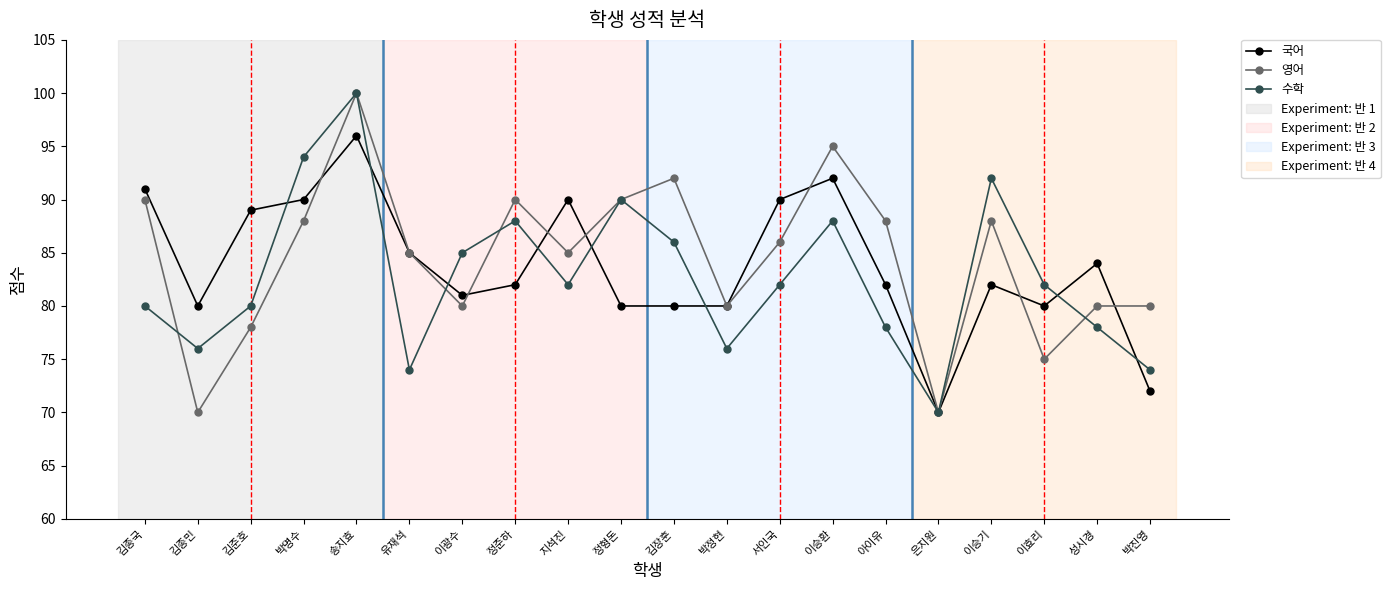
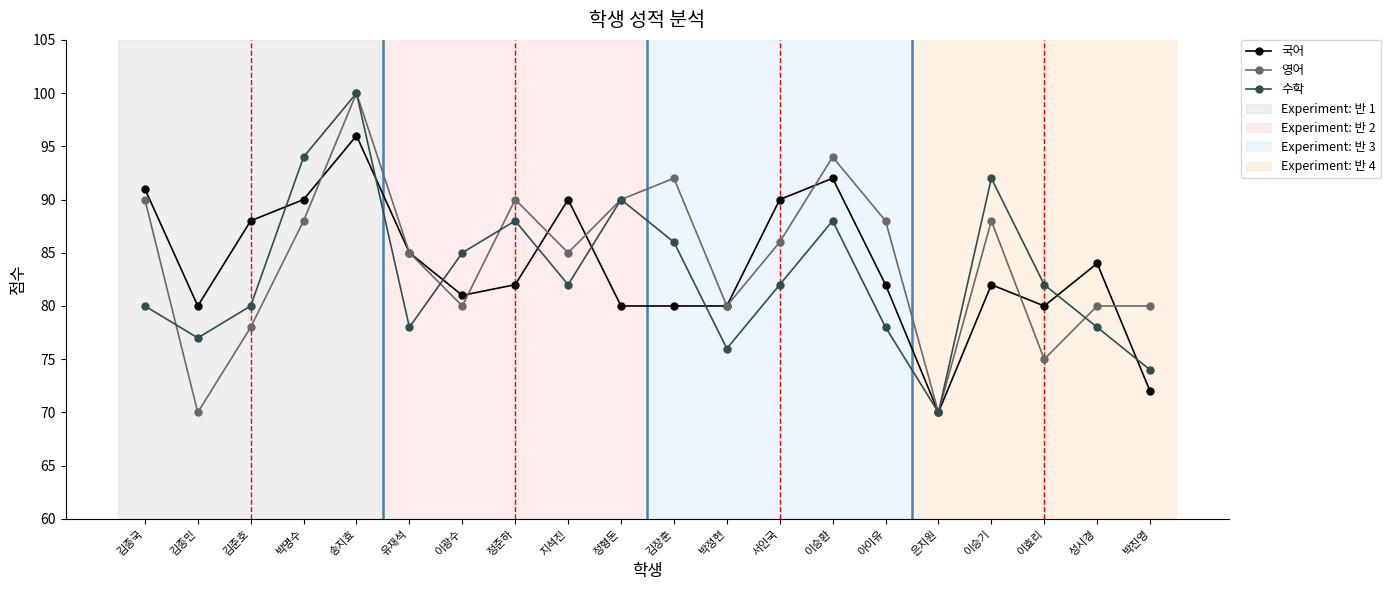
  {
    "국어": {
      "김종국": 91,
      "김종민": 80,
-     "김준호": 89,
+     "김준호": 88,
      "박명수": 90,
      "송지효": 96,
      "이광수": 81,
      "정준하": 82,
      "지석진": 90,
      "정형돈": 80,
      "김장훈": 80,
      "서인국": 90,
      "이승환": 92,
      "아이유": 82,
      "이승기": 82,
      "이효리": 80,
      "성시경": 84,
      "박진영": 72
    },
    "영어": {
      "김종국": 90,
      "김종민": 70,
      "김준호": 78,
      "박명수": 88,
      "이광수": 80,
      "정준하": 90,
      "지석진": 85,
      "김장훈": 92,
      "서인국": 86,
-     "이승환": 95,
+     "이승환": 94,
      "아이유": 88,
      "이승기": 88,
      "이효리": 75,
      "성시경": 80,
      "박진영": 80
    },
    "수학": {
      "김종국": 80,
-     "김종민": 76,
+     "김종민": 77,
      "김준호": 80,
      "박명수": 94,
-     "유재석": 74,
+     "유재석": 78,
      "이광수": 85,
      "정준하": 88,
      "지석진": 82,
      "김장훈": 86,
      "박정현": 76,
      "서인국": 82,
      "이승환": 88,
      "아이유": 78,
      "이승기": 92,
      "이효리": 82,
      "성시경": 78,
      "박진영": 74
    }
  }
